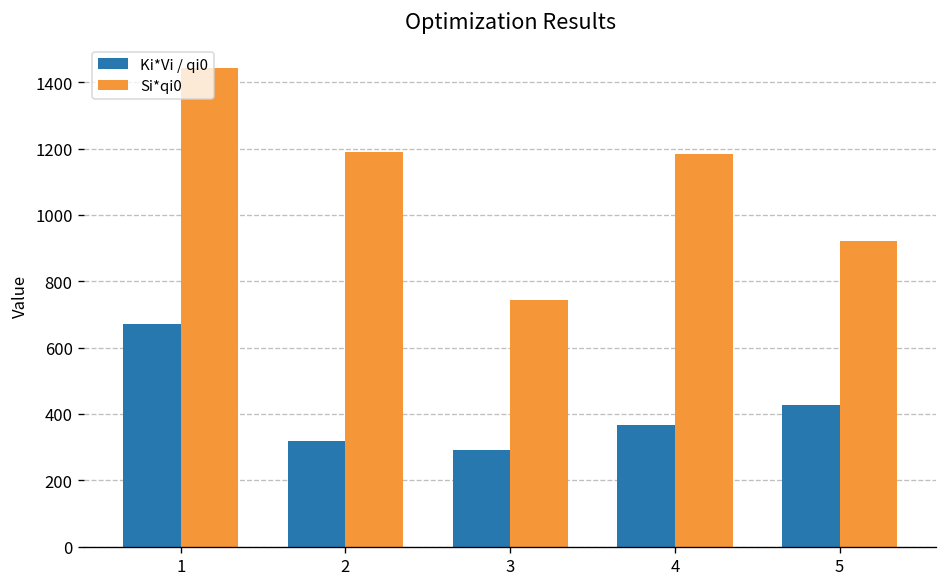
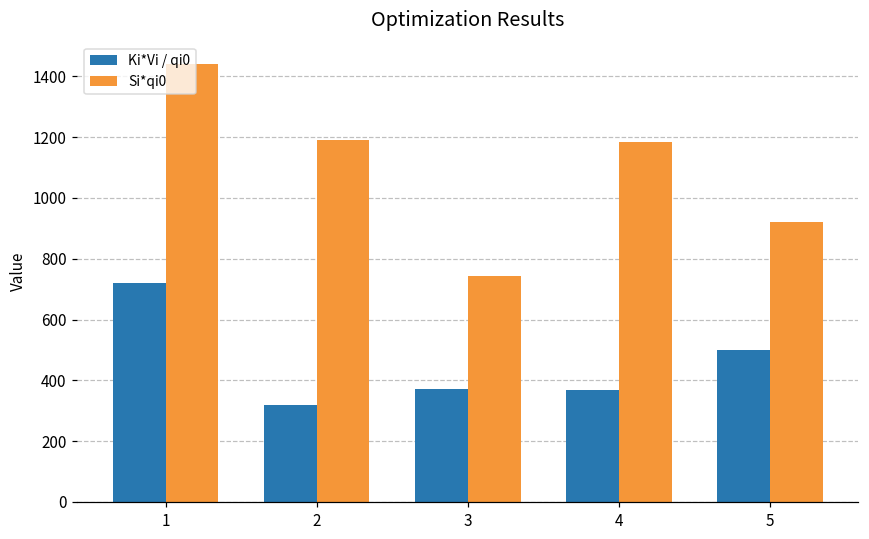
  {
    "Ki*Vi / qi0": {
-     "1": 670,
+     "1": 720,
      "2": 320,
-     "3": 290,
+     "3": 370,
      "4": 370,
-     "5": 430
+     "5": 500
    },
    "Si*qi0": {
      "2": 1190,
      "3": 740,
      "4": 1180,
      "5": 920
    }
  }
